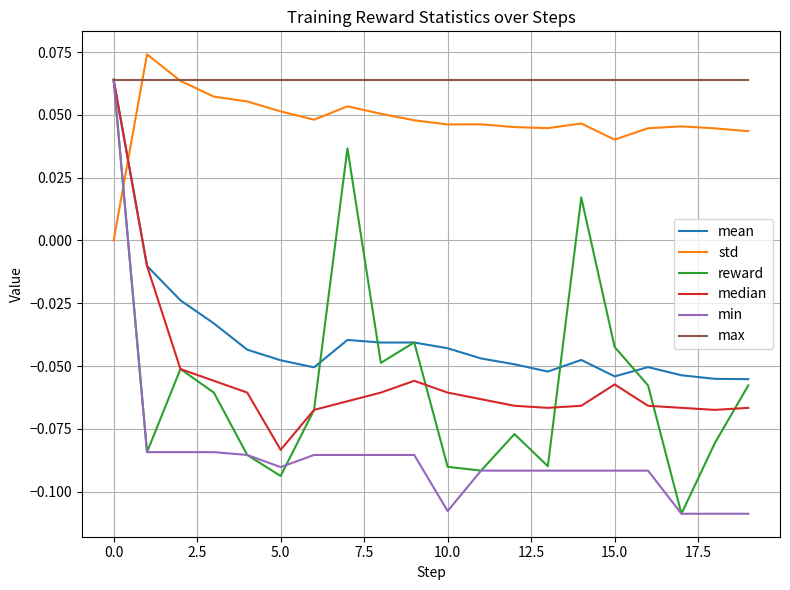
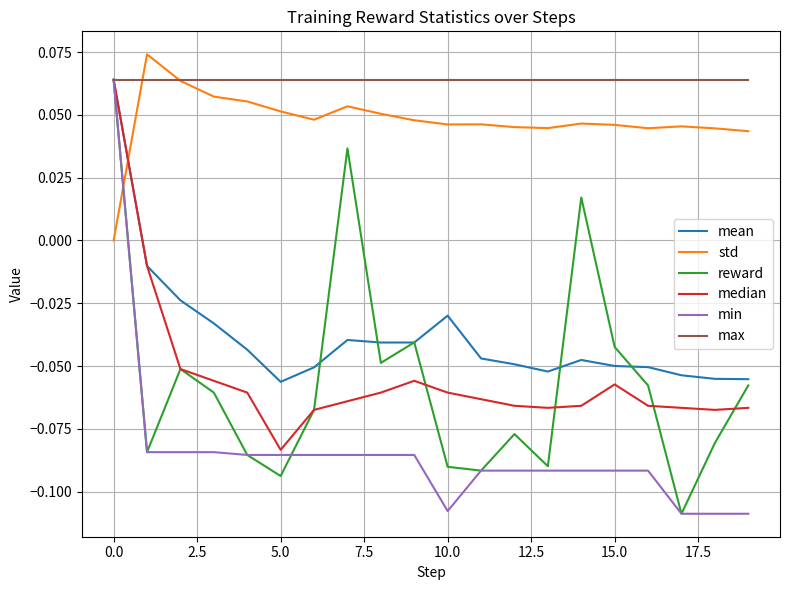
  {
    "mean": {
-     "5.0": -0.048,
-     "10.0": -0.043,
-     "15.0": -0.054
+     "5.0": -0.056,
+     "10.0": -0.030,
+     "15.0": -0.050
    },
    "std": {
      "0.0": 0.000,
      "5.0": 0.051,
      "10.0": 0.046,
-     "15.0": 0.040
+     "15.0": 0.046
    },
    "reward": {
      "5.0": -0.094,
      "10.0": -0.090,
      "15.0": -0.042
    },
    "median": {
      "5.0": -0.083,
      "10.0": -0.061,
      "15.0": -0.057
    },
    "min": {
-     "5.0": -0.090,
+     "5.0": -0.085,
      "10.0": -0.108,
      "15.0": -0.092
    },
    "max": {
      "5.0": 0.064,
      "10.0": 0.064,
      "15.0": 0.064
    }
  }
